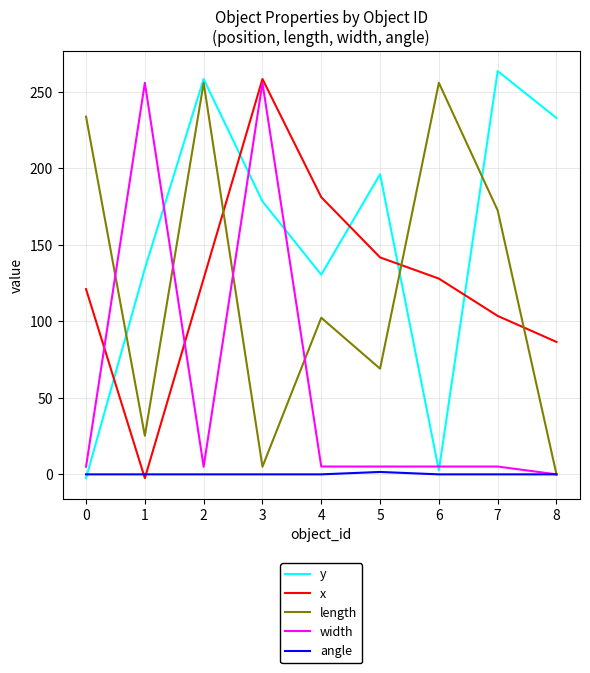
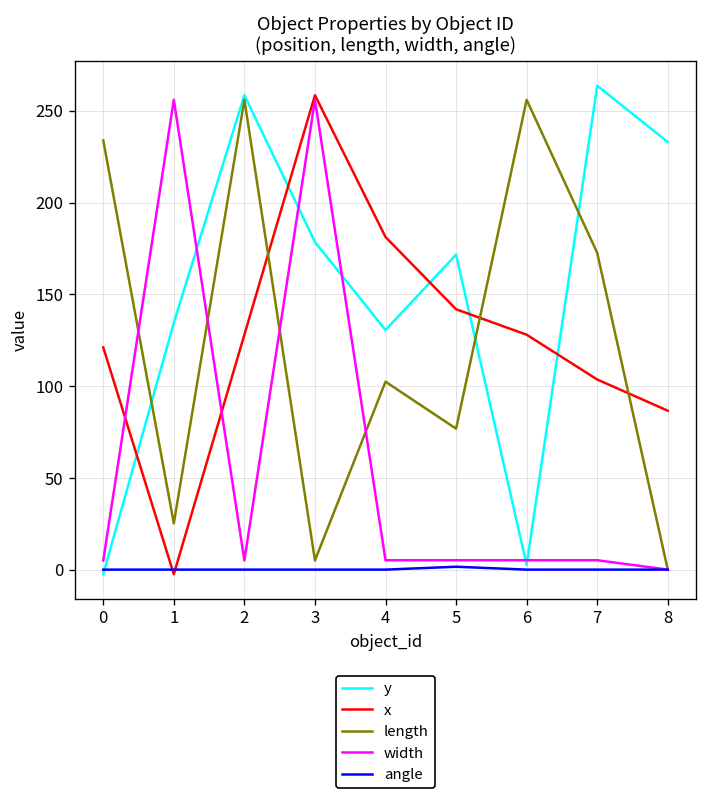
  {
    "y": {
      "0": -3,
      "1": 135,
      "2": 259,
      "3": 179,
      "4": 131,
-     "5": 196,
+     "5": 172,
      "6": 3,
      "7": 264,
      "8": 233
    },
    "x": {
      "0": 121,
      "1": -3,
      "2": 128,
      "3": 259,
      "4": 181,
      "5": 142,
      "6": 128,
      "7": 104,
      "8": 87
    },
    "length": {
      "0": 234,
      "1": 25,
      "2": 256,
      "3": 5,
      "4": 102,
-     "5": 69,
+     "5": 77,
      "6": 256,
      "7": 173
    },
    "width": {
      "0": 5,
      "1": 256,
      "2": 5,
      "3": 256,
      "4": 5,
      "5": 5,
      "6": 5,
      "7": 5
    },
    "angle": {
      "0": 0,
      "1": 0,
      "2": 0,
      "3": 0,
      "4": 0,
      "5": 2,
      "6": 0,
      "7": 0
    }
  }
